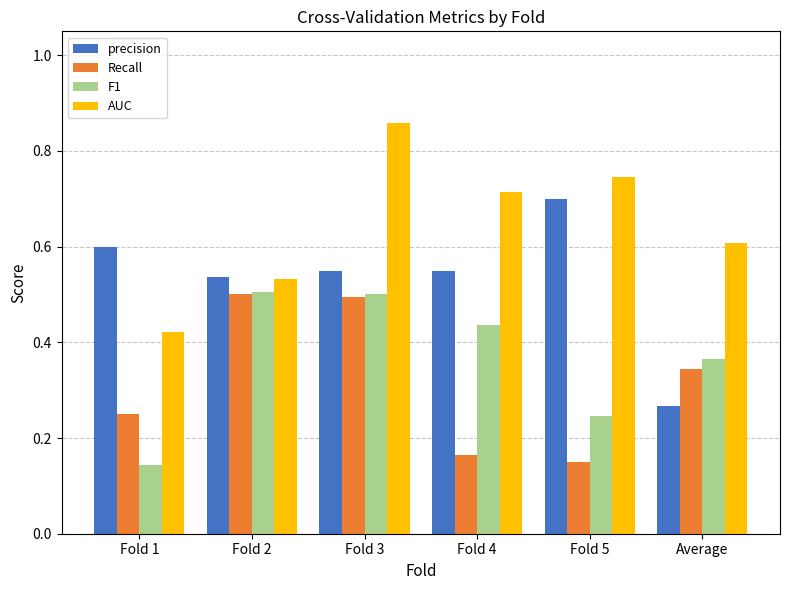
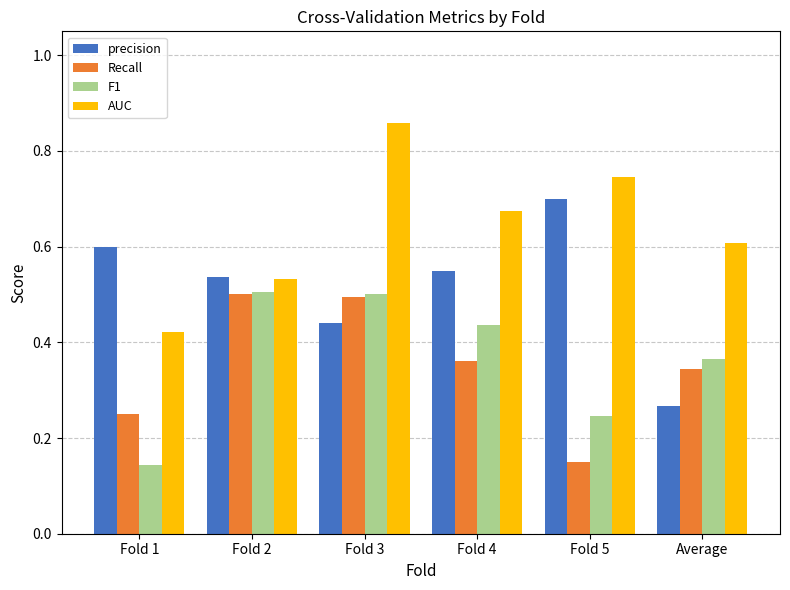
  {
    "precision": {
      "Fold 1": 0.60,
      "Fold 2": 0.54,
-     "Fold 3": 0.55,
+     "Fold 3": 0.44,
      "Fold 4": 0.55,
      "Fold 5": 0.70,
      "Average": 0.27
    },
    "Recall": {
      "Fold 1": 0.25,
      "Fold 2": 0.50,
      "Fold 3": 0.49,
-     "Fold 4": 0.16,
+     "Fold 4": 0.36,
      "Fold 5": 0.15,
      "Average": 0.34
    },
    "F1": {
      "Fold 1": 0.14,
      "Fold 2": 0.51,
      "Fold 3": 0.50,
      "Fold 4": 0.44,
      "Fold 5": 0.25,
      "Average": 0.37
    },
    "AUC": {
      "Fold 1": 0.42,
      "Fold 2": 0.53,
      "Fold 3": 0.86,
-     "Fold 4": 0.72,
+     "Fold 4": 0.67,
      "Fold 5": 0.75,
      "Average": 0.61
    }
  }
